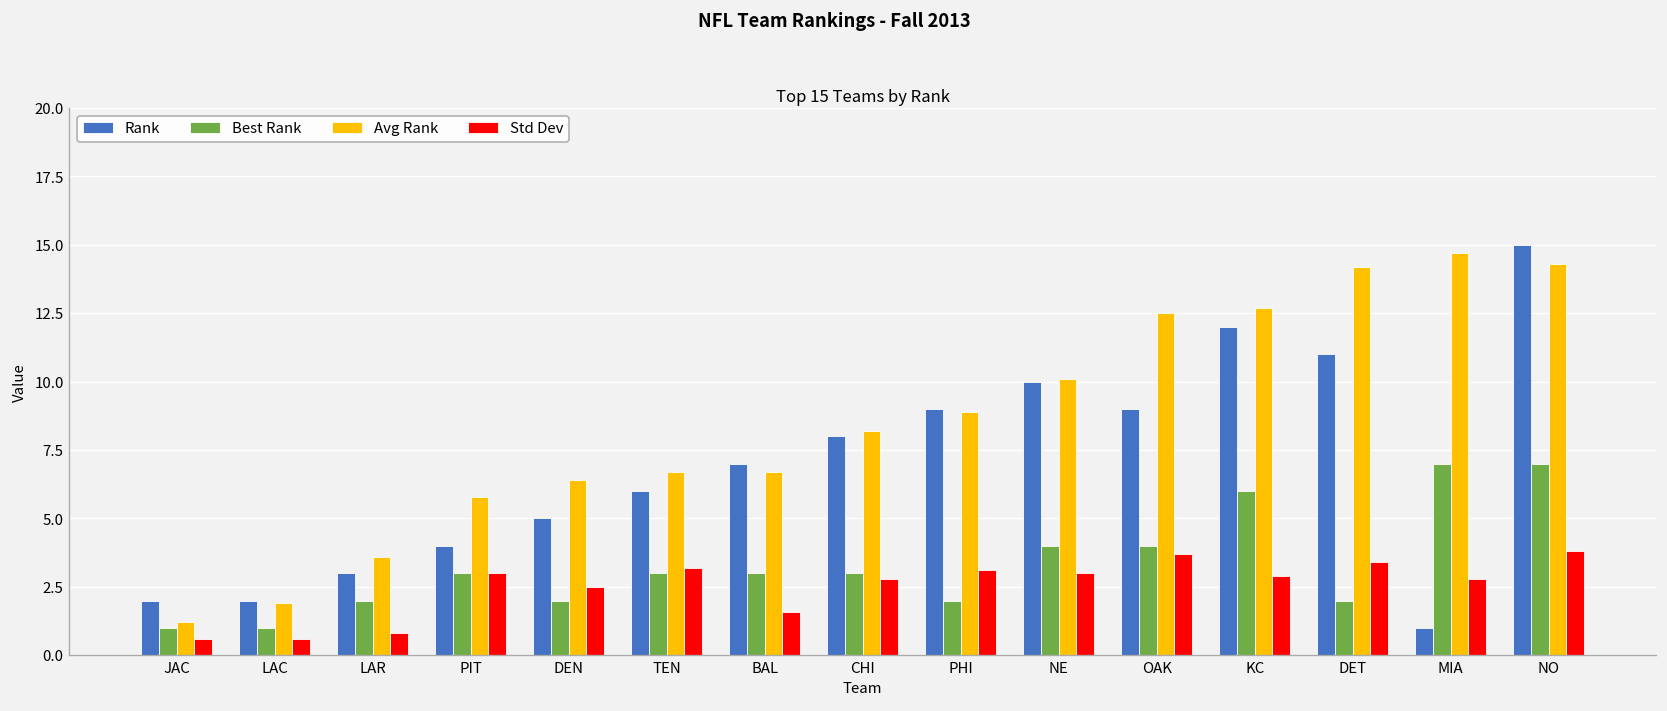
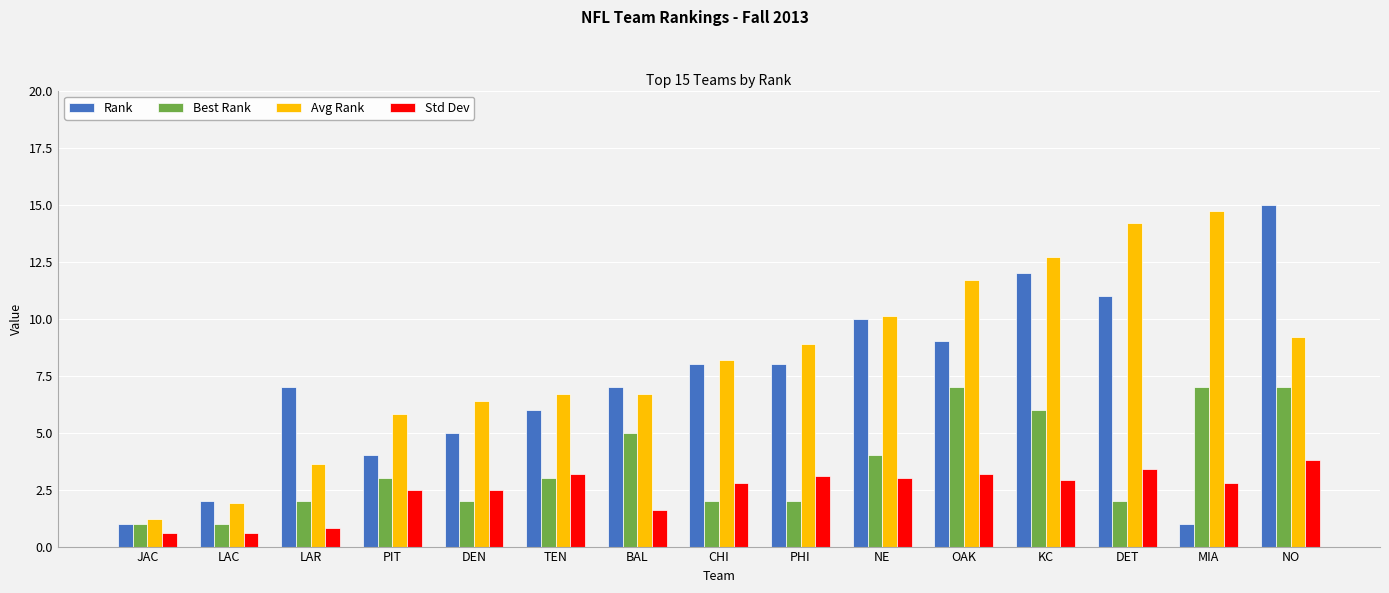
  {
    "Rank": {
-     "JAC": 2,
+     "JAC": 1,
      "LAC": 2,
-     "LAR": 3,
+     "LAR": 7,
      "PIT": 4,
      "DEN": 5,
      "TEN": 6,
      "BAL": 7,
      "CHI": 8,
-     "PHI": 9,
+     "PHI": 8,
      "NE": 10,
      "OAK": 9,
      "KC": 12,
      "DET": 11,
      "MIA": 1,
      "NO": 15
    },
    "Best Rank": {
      "JAC": 1,
      "LAC": 1,
      "LAR": 2,
      "PIT": 3,
      "DEN": 2,
      "TEN": 3,
-     "BAL": 3,
-     "CHI": 3,
+     "BAL": 5,
+     "CHI": 2,
      "PHI": 2,
      "NE": 4,
-     "OAK": 4,
+     "OAK": 7,
      "KC": 6,
      "DET": 2,
      "MIA": 7,
      "NO": 7
    },
    "Avg Rank": {
      "JAC": 1.2,
      "LAC": 1.9,
      "LAR": 3.6,
      "PIT": 5.8,
      "DEN": 6.4,
      "TEN": 6.7,
      "BAL": 6.7,
      "CHI": 8.2,
      "PHI": 8.9,
      "NE": 10.1,
-     "OAK": 12.5,
+     "OAK": 11.7,
      "KC": 12.7,
      "DET": 14.2,
      "MIA": 14.7,
-     "NO": 14.3
+     "NO": 9.2
    },
    "Std Dev": {
      "JAC": 0.6,
      "LAC": 0.6,
      "LAR": 0.8,
-     "PIT": 3.0,
+     "PIT": 2.5,
      "DEN": 2.5,
      "TEN": 3.2,
      "BAL": 1.6,
      "CHI": 2.8,
      "PHI": 3.1,
      "NE": 3.0,
-     "OAK": 3.7,
+     "OAK": 3.2,
      "KC": 2.9,
      "DET": 3.4,
      "MIA": 2.8,
      "NO": 3.8
    }
  }
